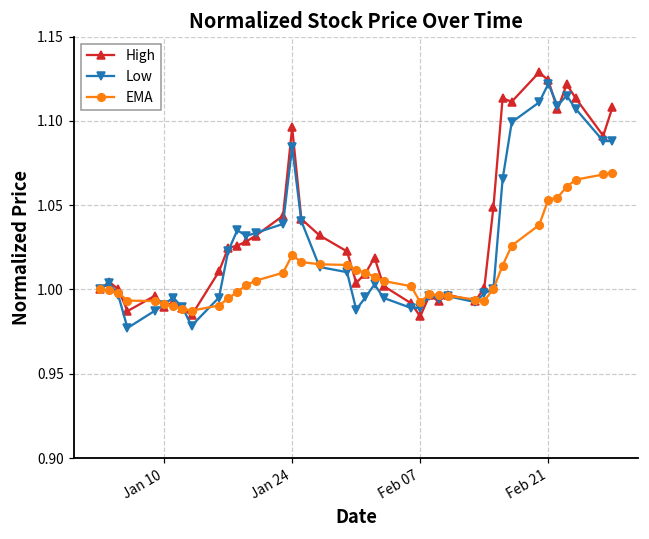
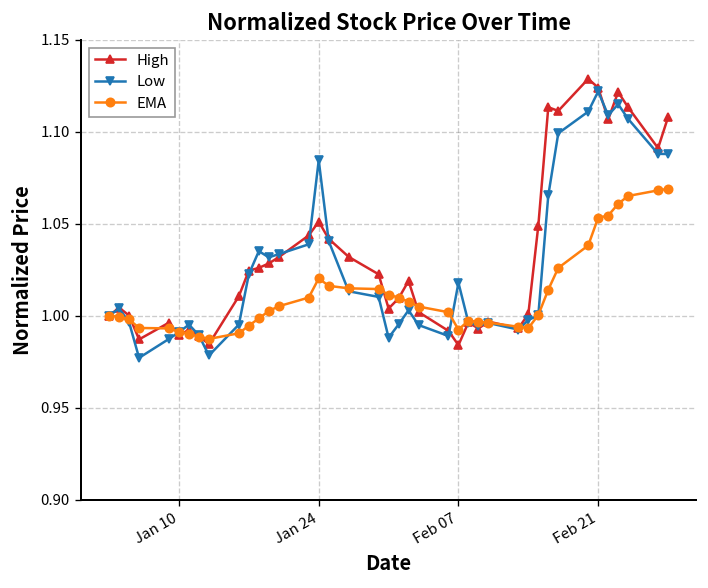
  {
    "High": {
-     "Jan 24": 1.096,
+     "Jan 24": 1.051,
      "Feb 07": 0.984,
      "Feb 21": 1.124
    },
    "Low": {
      "Jan 24": 1.085,
-     "Feb 07": 0.989,
+     "Feb 07": 1.018,
      "Feb 21": 1.122
    },
    "EMA": {
      "Jan 24": 1.020,
      "Feb 07": 0.992,
      "Feb 21": 1.053
    }
  }
